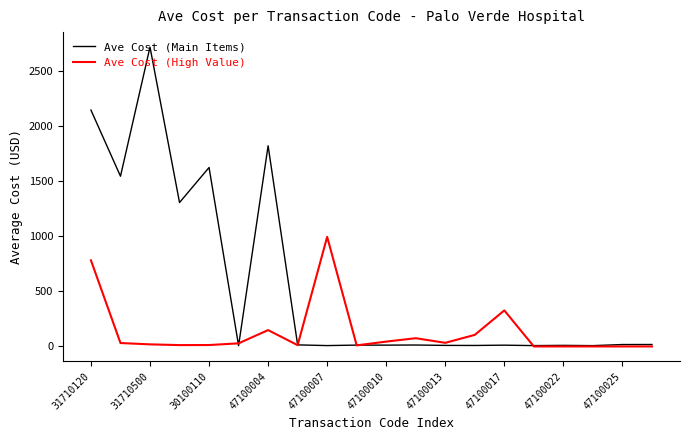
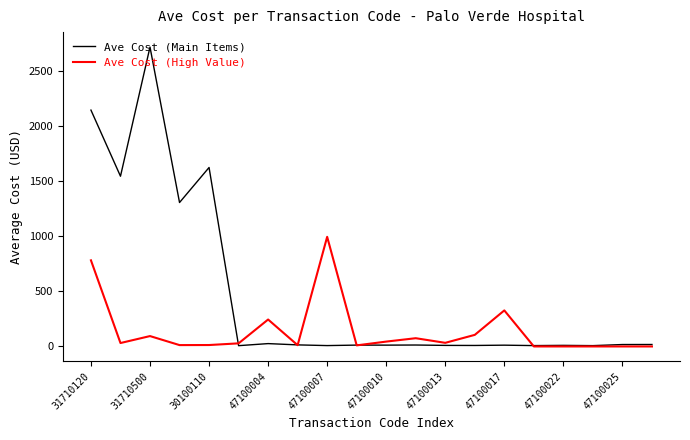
  {
    "Ave Cost (Main Items)": {
      "31710120": 2150,
      "31710500": 2720,
      "30100110": 1630,
-     "47100004": 1820,
+     "47100004": 30,
      "47100007": 10,
      "47100010": 10,
      "47100013": 10,
      "47100017": 10
    },
    "Ave Cost (High Value)": {
      "31710120": 780,
-     "31710500": 20,
+     "31710500": 90,
      "30100110": 10,
-     "47100004": 150,
+     "47100004": 240,
      "47100007": 1000,
      "47100010": 40,
      "47100013": 30,
      "47100017": 330
    }
  }
